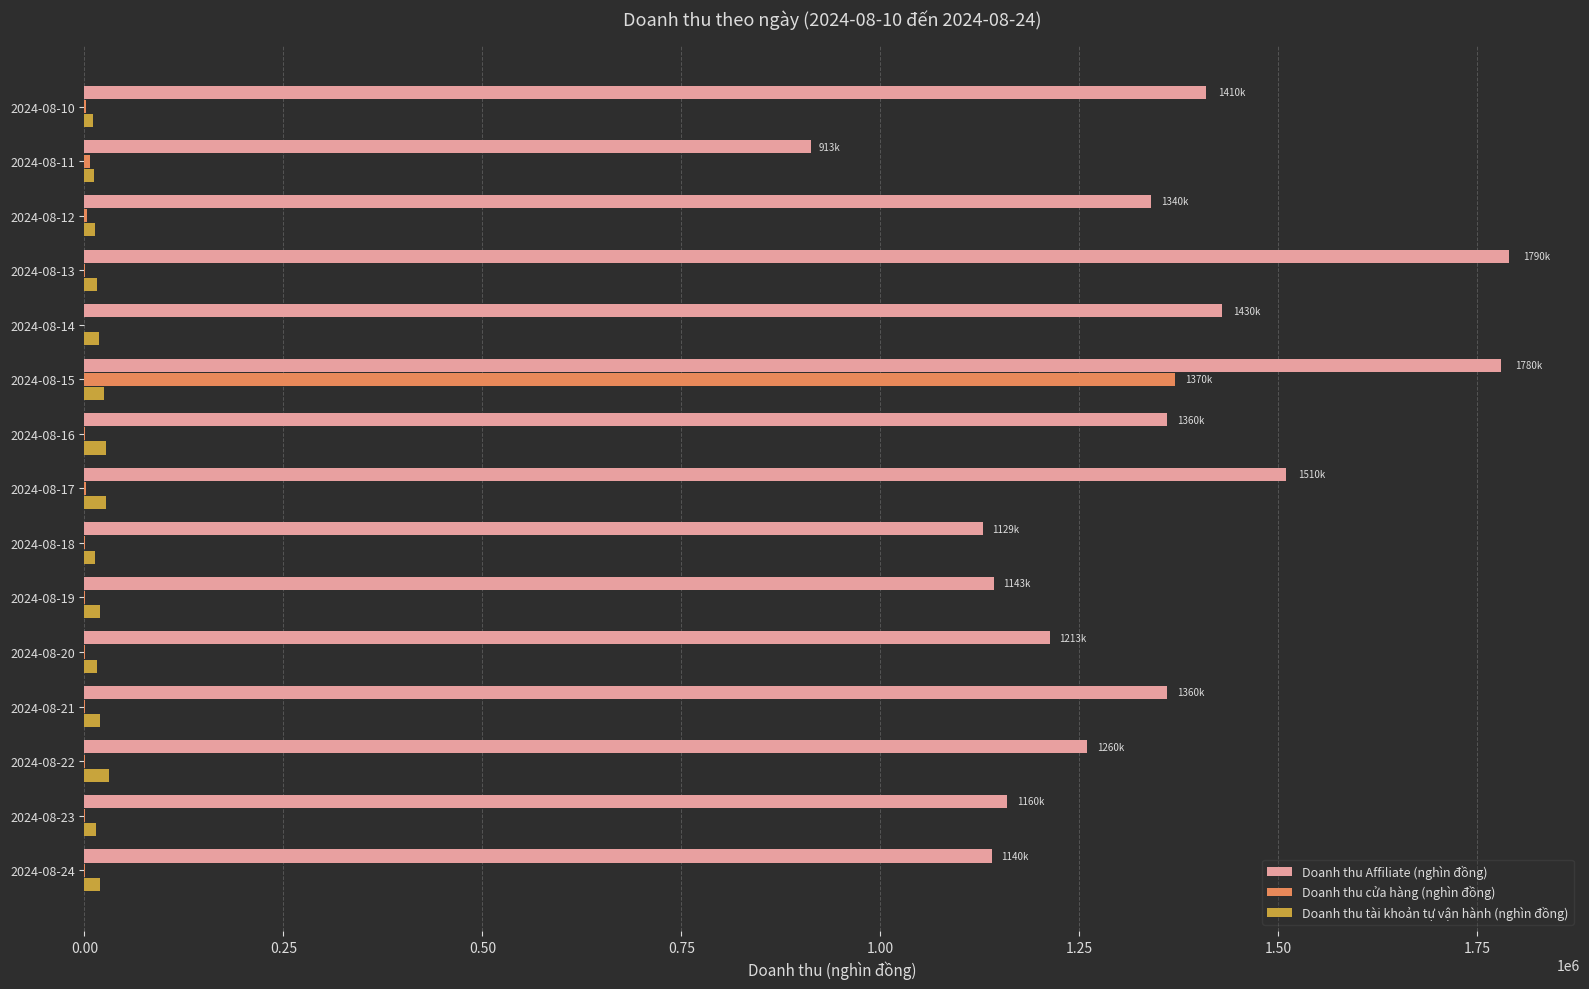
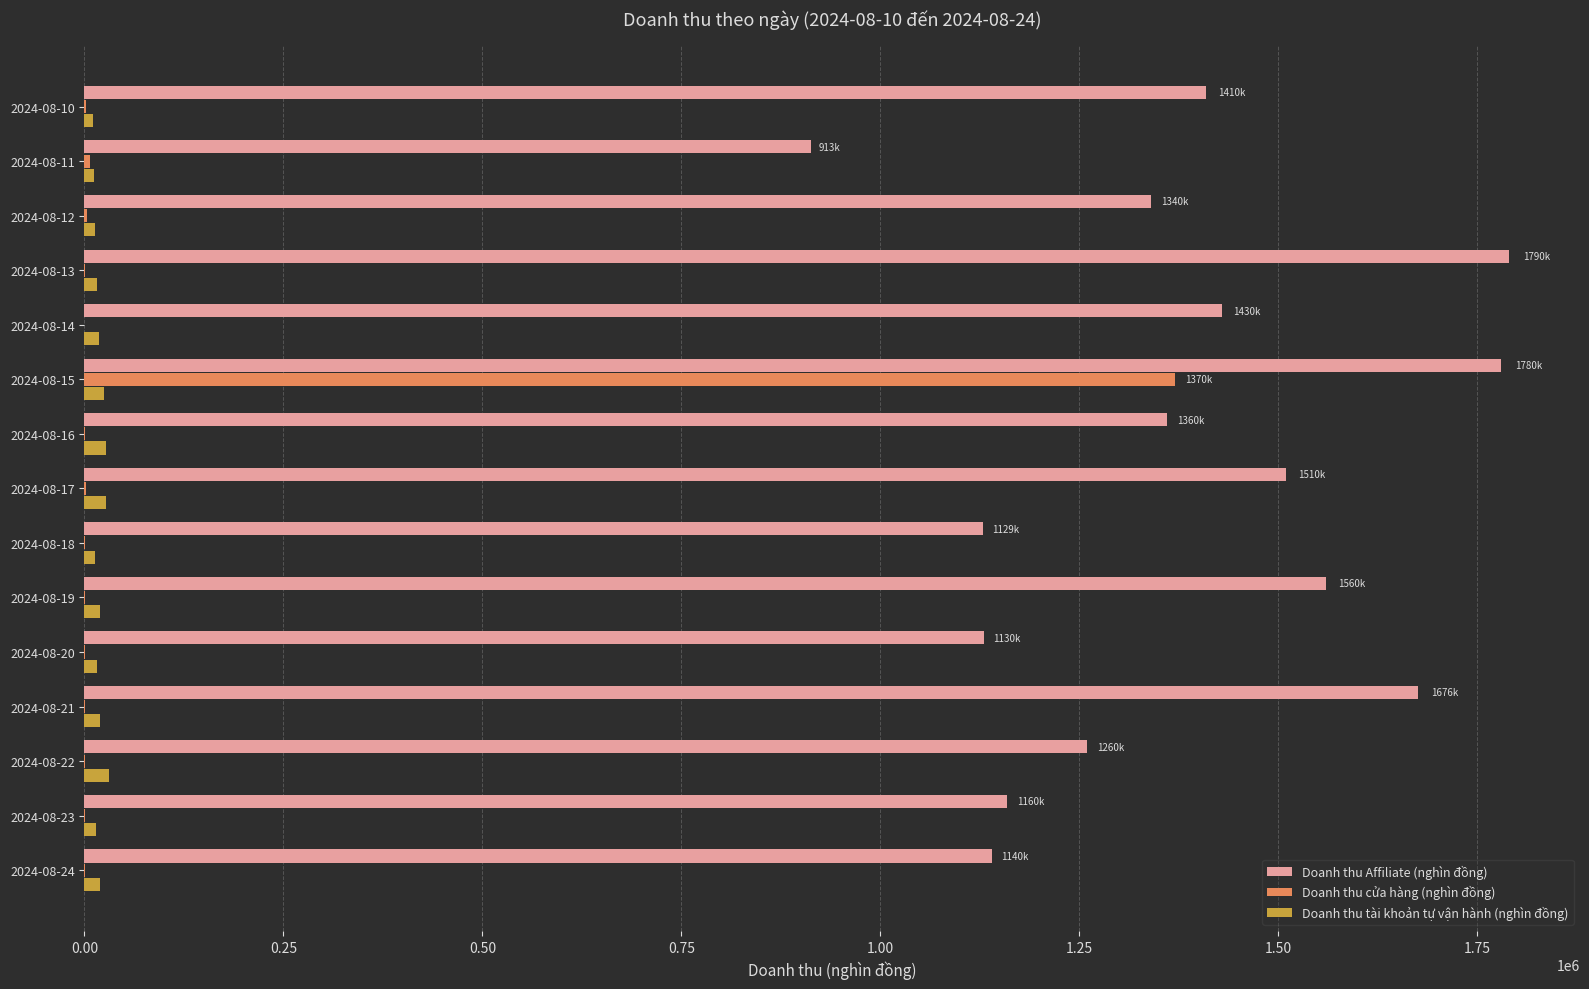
  {
    "Doanh thu Affiliate (nghìn đồng)": {
      "2024-08-10": "1410k",
      "2024-08-11": "913k",
      "2024-08-12": "1340k",
      "2024-08-13": "1790k",
      "2024-08-14": "1430k",
      "2024-08-15": "1780k",
      "2024-08-16": "1360k",
      "2024-08-17": "1510k",
      "2024-08-18": "1129k",
-     "2024-08-19": "1143k",
-     "2024-08-20": "1213k",
-     "2024-08-21": "1360k",
+     "2024-08-19": "1560k",
+     "2024-08-20": "1130k",
+     "2024-08-21": "1676k",
      "2024-08-22": "1260k",
      "2024-08-23": "1160k",
      "2024-08-24": "1140k"
    }
  }
